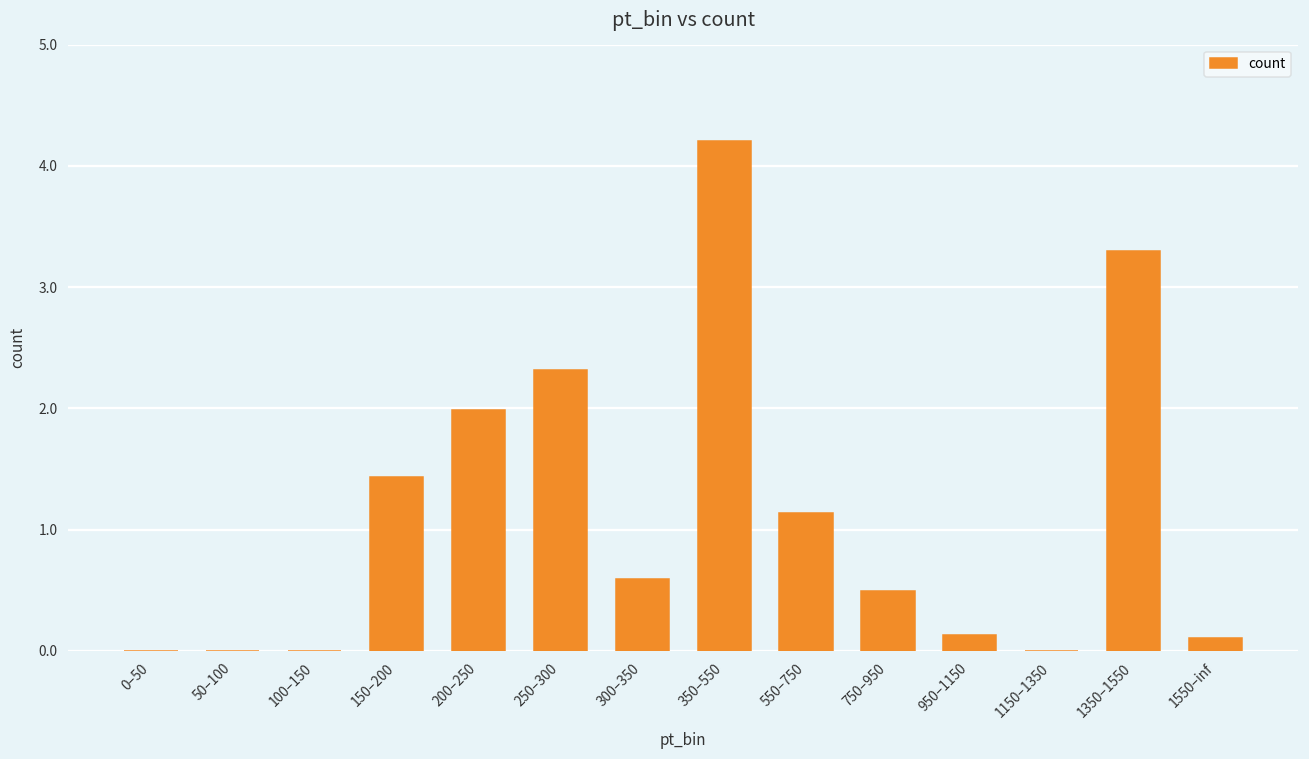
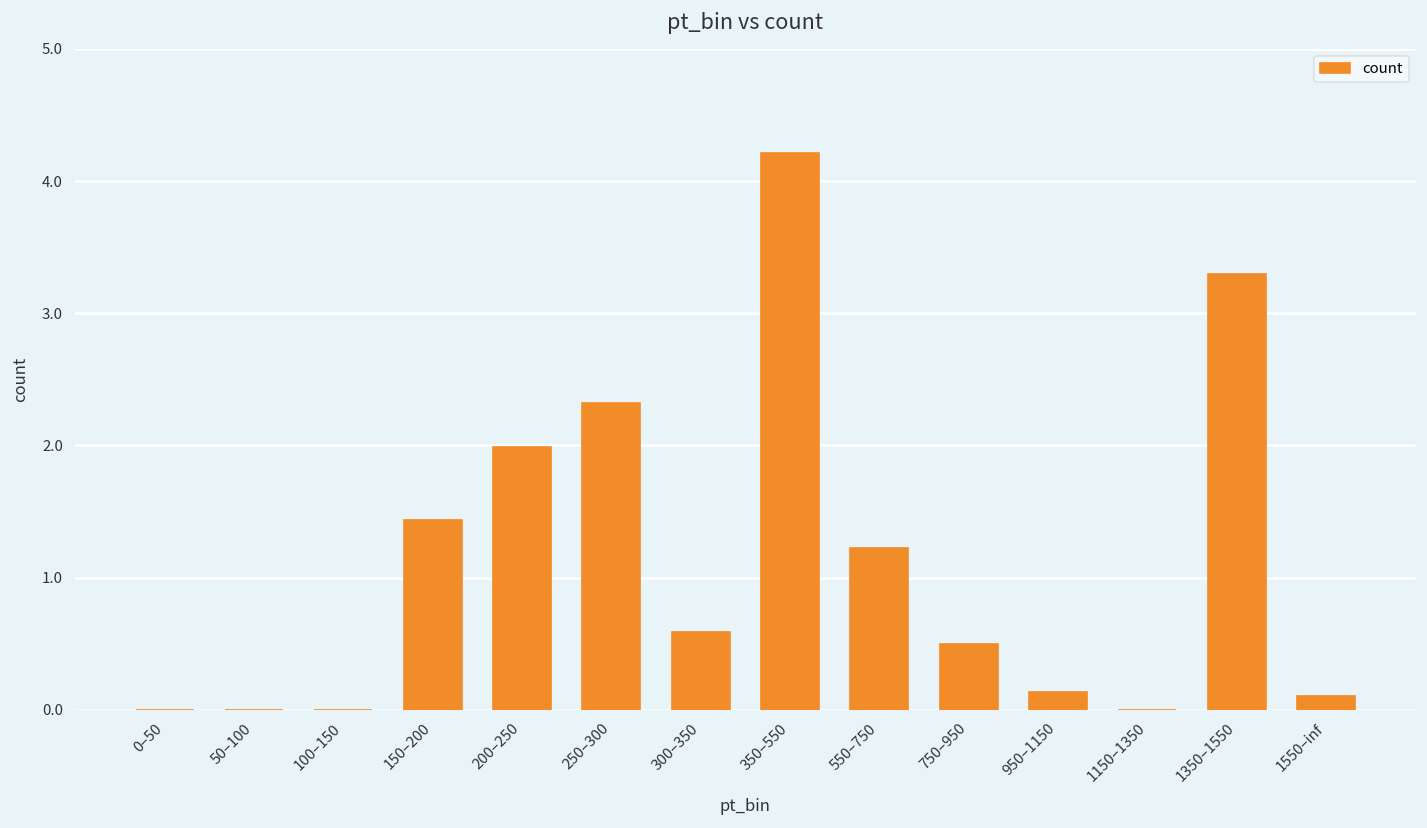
  {
    "0–50": 0.00,
    "50–100": 0.00,
    "100–150": 0.00,
    "150–200": 1.44,
    "200–250": 1.99,
    "250–300": 2.32,
    "300–350": 0.59,
    "350–550": 4.21,
-   "550–750": 1.14,
+   "550–750": 1.23,
    "750–950": 0.50,
    "950–1150": 0.13,
    "1150–1350": 0.00,
    "1350–1550": 3.30,
    "1550–inf": 0.11
  }
